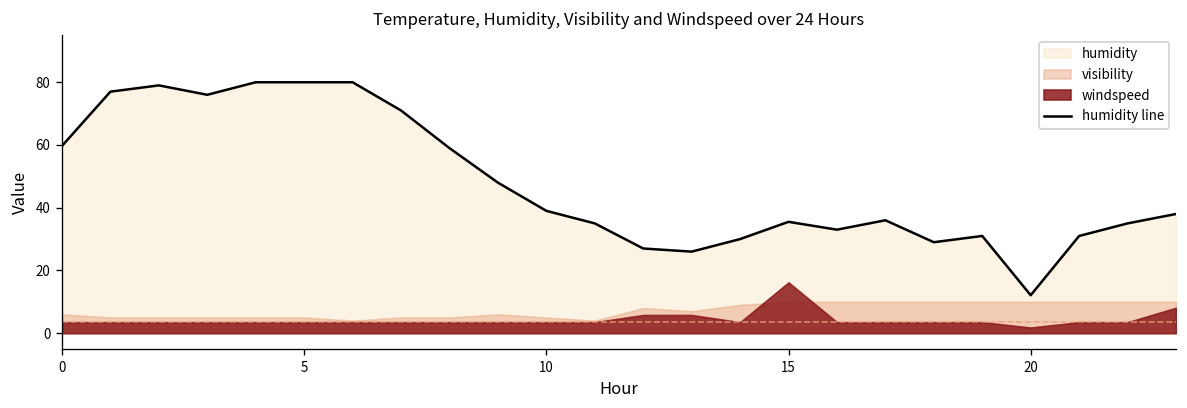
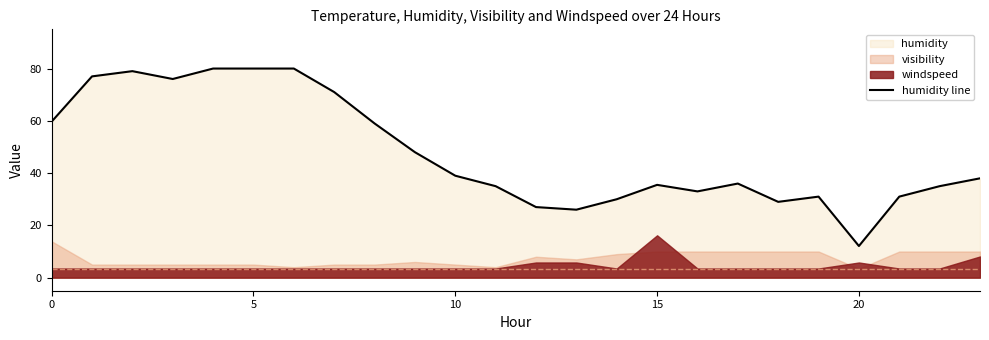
  {
    "humidity": {
      "0": 60,
      "5": 80,
      "10": 39,
      "15": 36,
      "20": 12
    },
    "visibility": {
-     "0": 6,
+     "0": 14,
      "5": 5,
      "10": 5,
      "15": 10,
-     "20": 10
+     "20": 3
    },
    "windspeed": {
      "0": 4,
      "5": 4,
      "10": 4,
      "15": 16,
-     "20": 2
+     "20": 6
    }
  }
